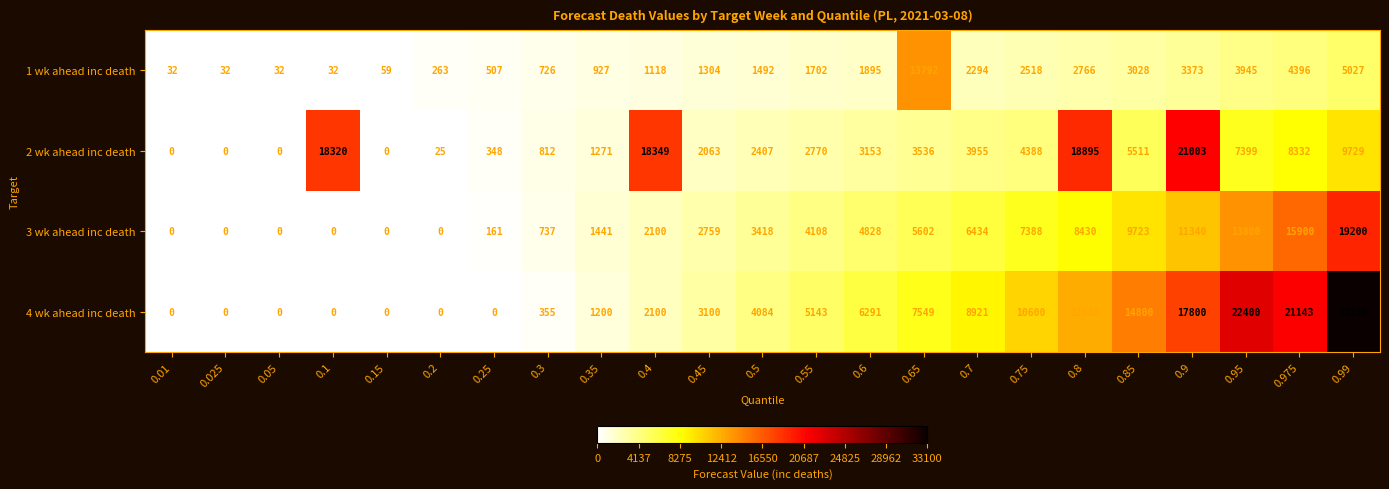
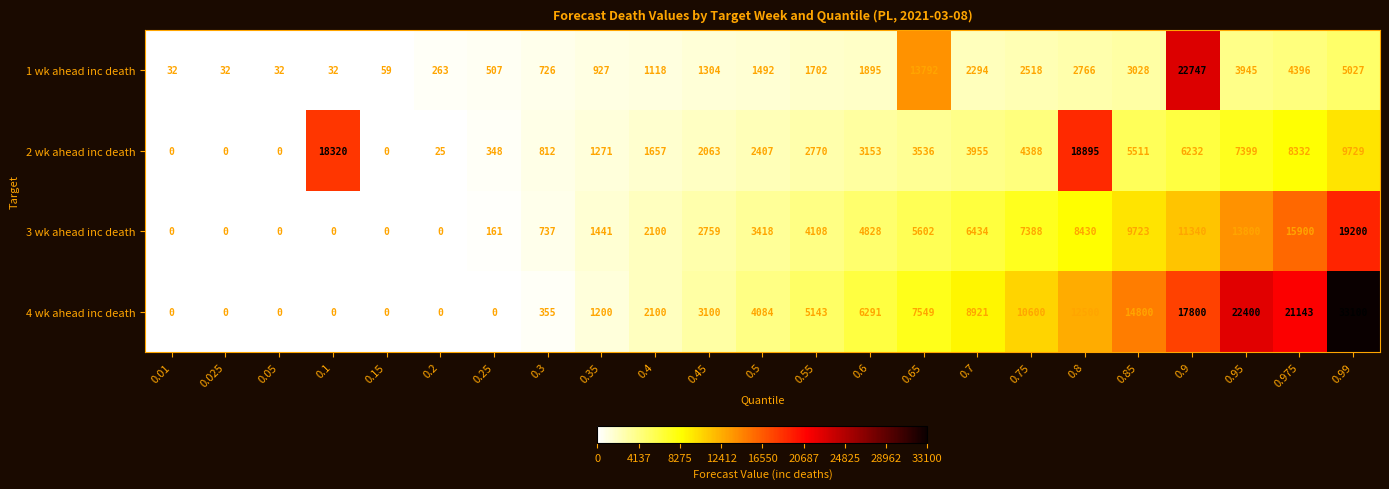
  {
    "1 wk ahead inc death": {
      "0.01": 32,
      "0.025": 32,
      "0.05": 32,
      "0.1": 32,
      "0.15": 59,
      "0.2": 263,
      "0.25": 507,
      "0.3": 726,
      "0.35": 927,
      "0.4": 1118,
      "0.45": 1304,
      "0.5": 1492,
      "0.55": 1702,
      "0.6": 1895,
      "0.7": 2294,
      "0.75": 2518,
      "0.8": 2766,
      "0.85": 3028,
-     "0.9": 3373,
+     "0.9": 22747,
      "0.95": 3945,
      "0.975": 4396,
      "0.99": 5027
    },
    "2 wk ahead inc death": {
      "0.01": 0,
      "0.025": 0,
      "0.05": 0,
      "0.1": 18320,
      "0.15": 0,
      "0.2": 25,
      "0.25": 348,
      "0.3": 812,
      "0.35": 1271,
-     "0.4": 18349,
+     "0.4": 1657,
      "0.45": 2063,
      "0.5": 2407,
      "0.55": 2770,
      "0.6": 3153,
      "0.65": 3536,
      "0.7": 3955,
      "0.75": 4388,
      "0.8": 18895,
      "0.85": 5511,
-     "0.9": 21003,
+     "0.9": 6232,
      "0.95": 7399,
      "0.975": 8332,
      "0.99": 9729
    },
    "3 wk ahead inc death": {
      "0.01": 0,
      "0.025": 0,
      "0.05": 0,
      "0.1": 0,
      "0.15": 0,
      "0.2": 0,
      "0.25": 161,
      "0.3": 737,
      "0.35": 1441,
      "0.4": 2100,
      "0.45": 2759,
      "0.5": 3418,
      "0.55": 4108,
      "0.6": 4828,
      "0.65": 5602,
      "0.7": 6434,
      "0.75": 7388,
      "0.8": 8430,
      "0.85": 9723,
      "0.975": 15900,
      "0.99": 19200
    },
    "4 wk ahead inc death": {
      "0.01": 0,
      "0.025": 0,
      "0.05": 0,
      "0.1": 0,
      "0.15": 0,
      "0.2": 0,
      "0.25": 0,
      "0.3": 355,
      "0.35": 1200,
      "0.4": 2100,
      "0.45": 3100,
      "0.5": 4084,
      "0.55": 5143,
      "0.6": 6291,
      "0.65": 7549,
      "0.7": 8921,
      "0.9": 17800,
      "0.95": 22400,
      "0.975": 21143
    }
  }
